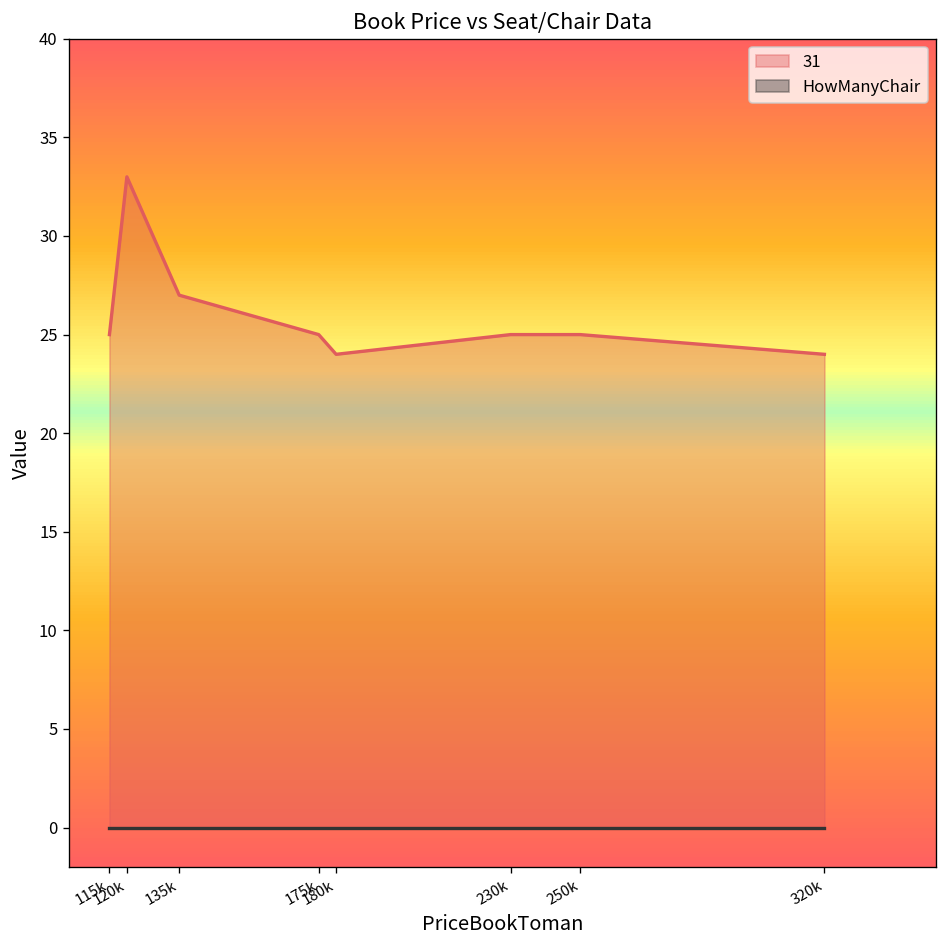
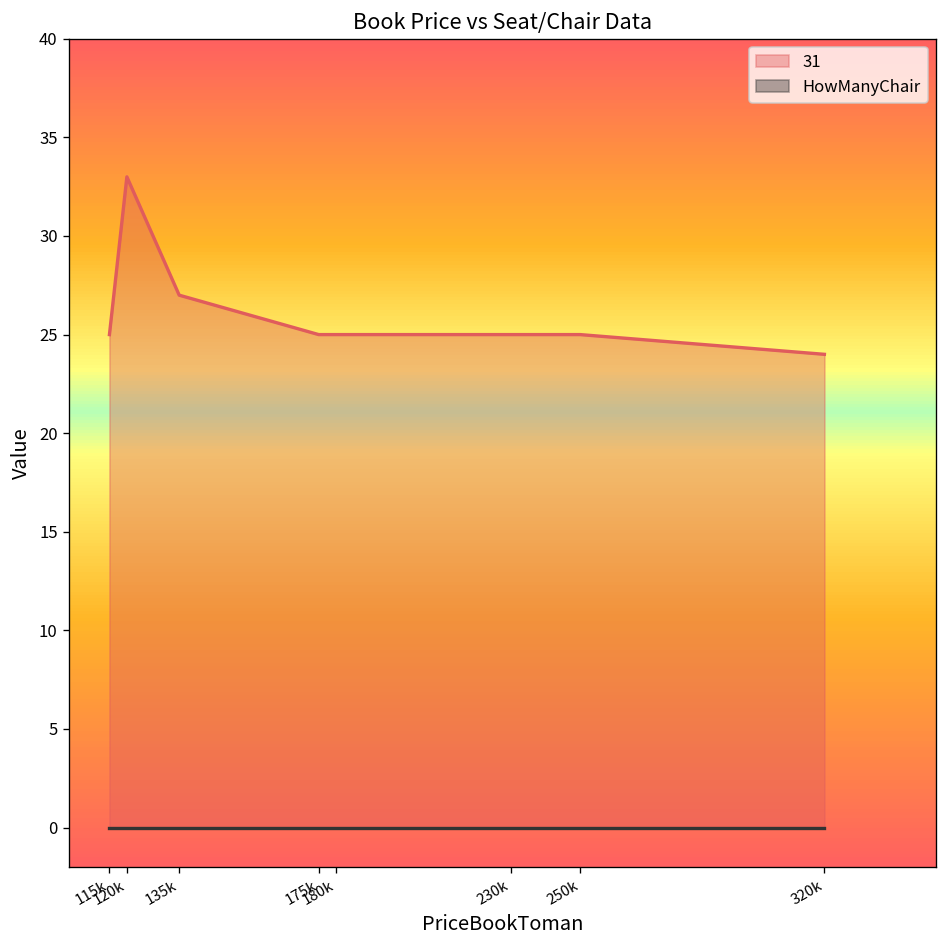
  {
    "31": {
      "115k": 25,
      "120k": 33,
      "135k": 27,
      "175k": 25,
-     "180k": 24,
+     "180k": 25,
      "230k": 25,
      "250k": 25,
      "320k": 24
    },
    "HowManyChair": {
      "115k": 0,
      "120k": 0,
      "135k": 0,
      "175k": 0,
      "180k": 0,
      "230k": 0,
      "250k": 0,
      "320k": 0
    }
  }
